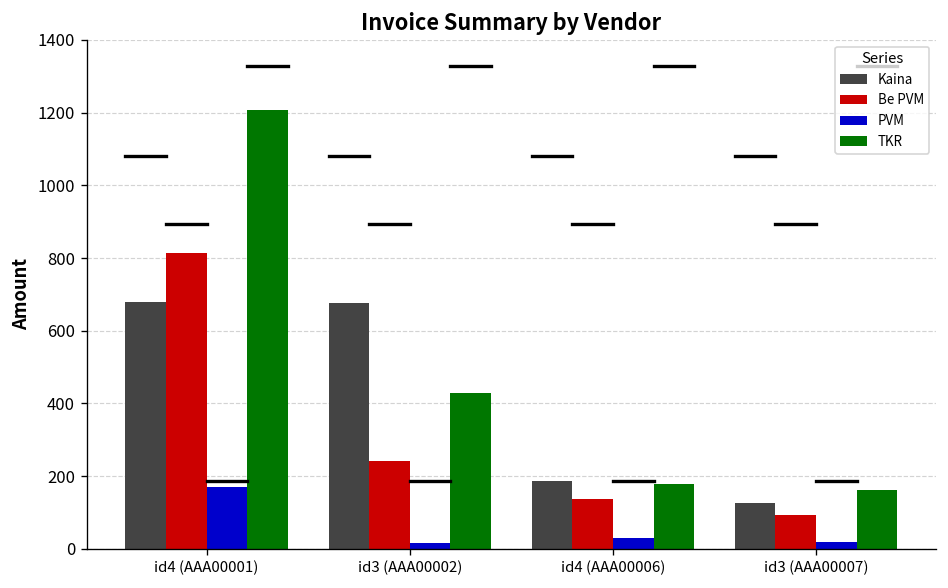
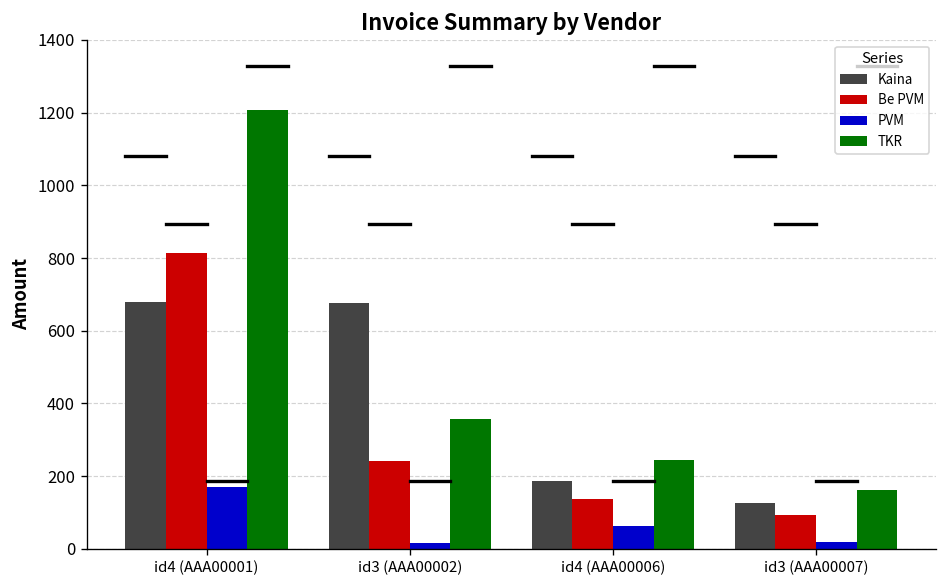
  {
    "Kaina": {
      "id4 (AAA00001)": 680,
      "id3 (AAA00002)": 680,
      "id4 (AAA00006)": 190,
      "id3 (AAA00007)": 130
    },
    "Be PVM": {
      "id4 (AAA00001)": 810,
      "id3 (AAA00002)": 240,
      "id4 (AAA00006)": 140,
      "id3 (AAA00007)": 90
    },
    "PVM": {
      "id4 (AAA00001)": 170,
      "id3 (AAA00002)": 20,
-     "id4 (AAA00006)": 30,
+     "id4 (AAA00006)": 60,
      "id3 (AAA00007)": 20
    },
    "TKR": {
      "id4 (AAA00001)": 1210,
-     "id3 (AAA00002)": 430,
-     "id4 (AAA00006)": 180,
+     "id3 (AAA00002)": 360,
+     "id4 (AAA00006)": 240,
      "id3 (AAA00007)": 160
    }
  }
